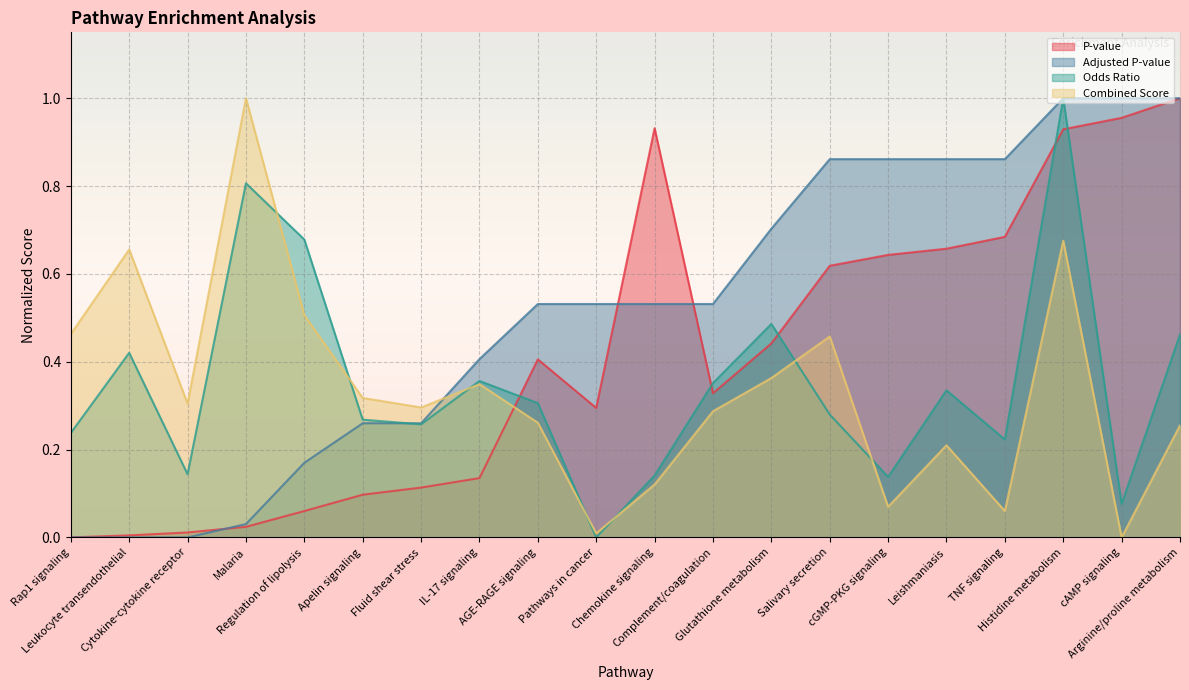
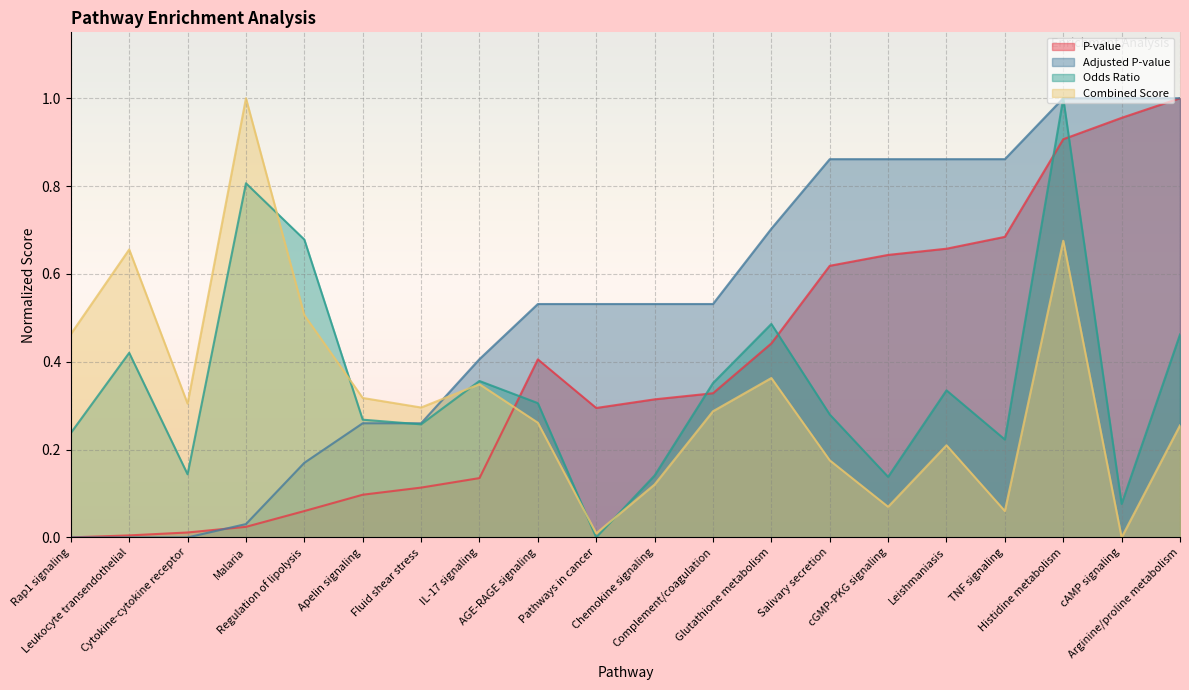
  {
    "P-value": {
      "Cytokine-cytokine receptor": 0.01,
      "Malaria": 0.02,
      "Regulation of lipolysis": 0.06,
      "Apelin signaling": 0.10,
      "Fluid shear stress": 0.11,
      "IL-17 signaling": 0.14,
      "AGE-RAGE signaling": 0.41,
      "Pathways in cancer": 0.29,
-     "Chemokine signaling": 0.93,
+     "Chemokine signaling": 0.31,
      "Complement/coagulation": 0.33,
      "Glutathione metabolism": 0.44,
      "Salivary secretion": 0.62,
      "cGMP-PKG signaling": 0.64,
      "Leishmaniasis": 0.66,
      "TNF signaling": 0.68,
-     "Histidine metabolism": 0.93,
+     "Histidine metabolism": 0.91,
      "cAMP signaling": 0.96
    },
    "Combined Score": {
      "Rap1 signaling": 0.46,
      "Leukocyte transendothelial": 0.66,
      "Cytokine-cytokine receptor": 0.30,
      "Malaria": 1.00,
      "Regulation of lipolysis": 0.51,
      "Apelin signaling": 0.32,
      "Fluid shear stress": 0.30,
      "IL-17 signaling": 0.35,
      "AGE-RAGE signaling": 0.26,
      "Pathways in cancer": 0.01,
      "Chemokine signaling": 0.12,
      "Complement/coagulation": 0.29,
      "Glutathione metabolism": 0.36,
-     "Salivary secretion": 0.46,
+     "Salivary secretion": 0.18,
      "cGMP-PKG signaling": 0.07,
      "Leishmaniasis": 0.21,
      "TNF signaling": 0.06,
      "Histidine metabolism": 0.68,
      "cAMP signaling": 0.00,
      "Arginine/proline metabolism": 0.26
    }
  }
